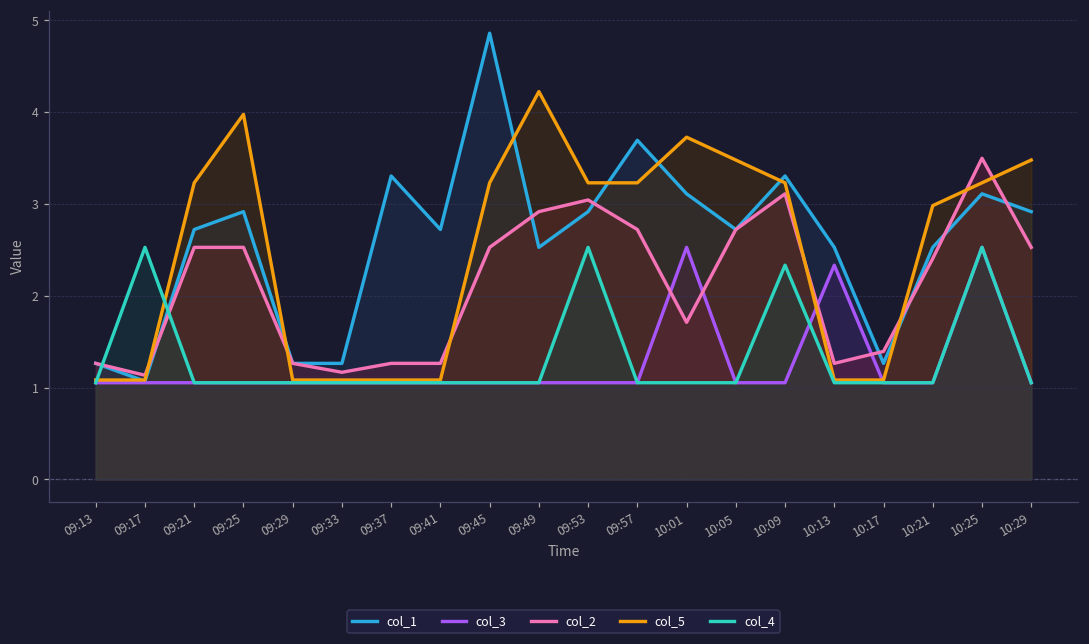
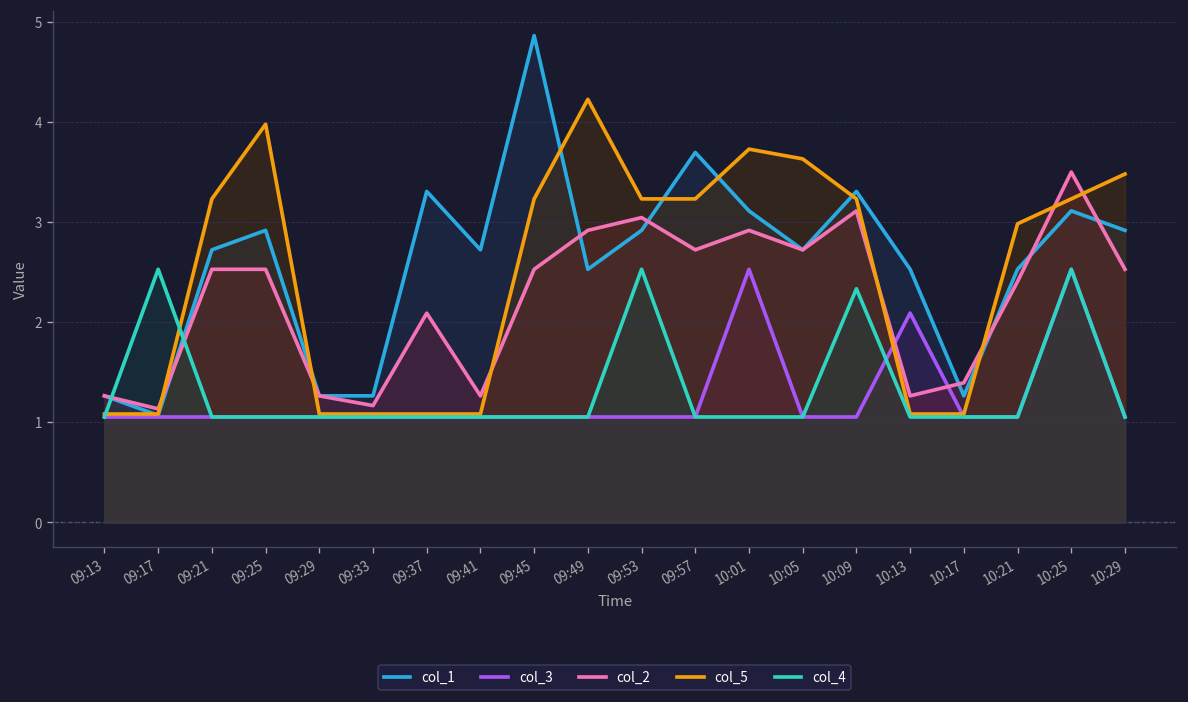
  {
    "col_3": {
      "09:53": 1.1,
      "10:01": 2.5,
      "10:09": 1.1,
-     "10:13": 2.3
+     "10:13": 2.1
    },
    "col_2": {
      "09:17": 1.1,
      "09:21": 2.5,
      "09:25": 2.5,
      "09:33": 1.2,
-     "09:37": 1.3,
+     "09:37": 2.1,
      "09:41": 1.3,
      "09:45": 2.5,
      "09:49": 2.9,
      "09:53": 3.0,
      "09:57": 2.7,
-     "10:01": 1.7,
+     "10:01": 2.9,
      "10:09": 3.1,
      "10:13": 1.3,
      "10:17": 1.4,
      "10:21": 2.4,
      "10:25": 3.5,
      "10:29": 2.5
    },
    "col_5": {
      "09:21": 3.2,
      "09:25": 4.0,
      "09:45": 3.2,
      "09:49": 4.2,
      "09:53": 3.2,
      "09:57": 3.2,
      "10:01": 3.7,
-     "10:05": 3.5,
+     "10:05": 3.6,
      "10:09": 3.2,
      "10:21": 3.0,
      "10:25": 3.2,
      "10:29": 3.5
    }
  }
